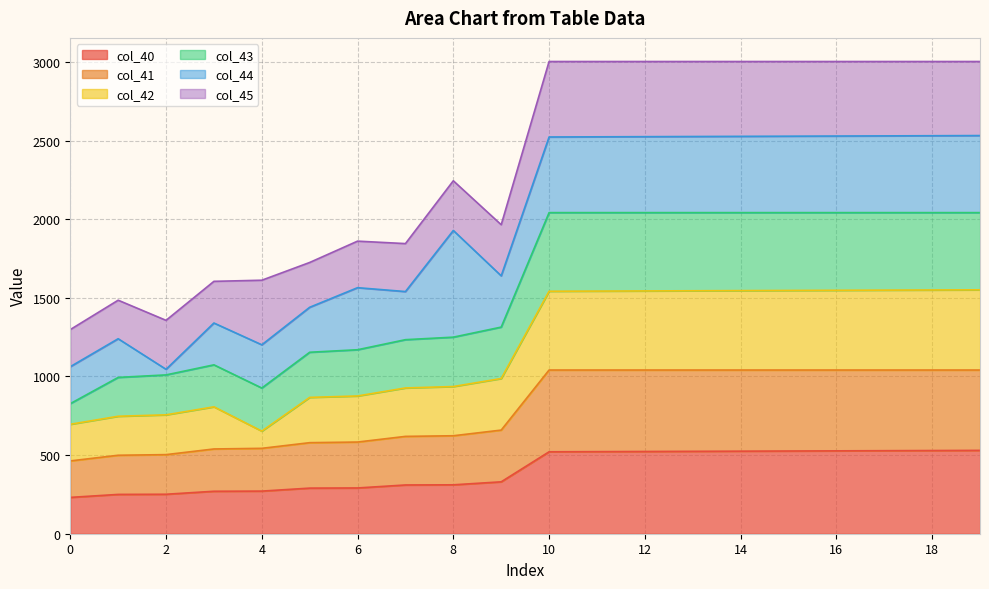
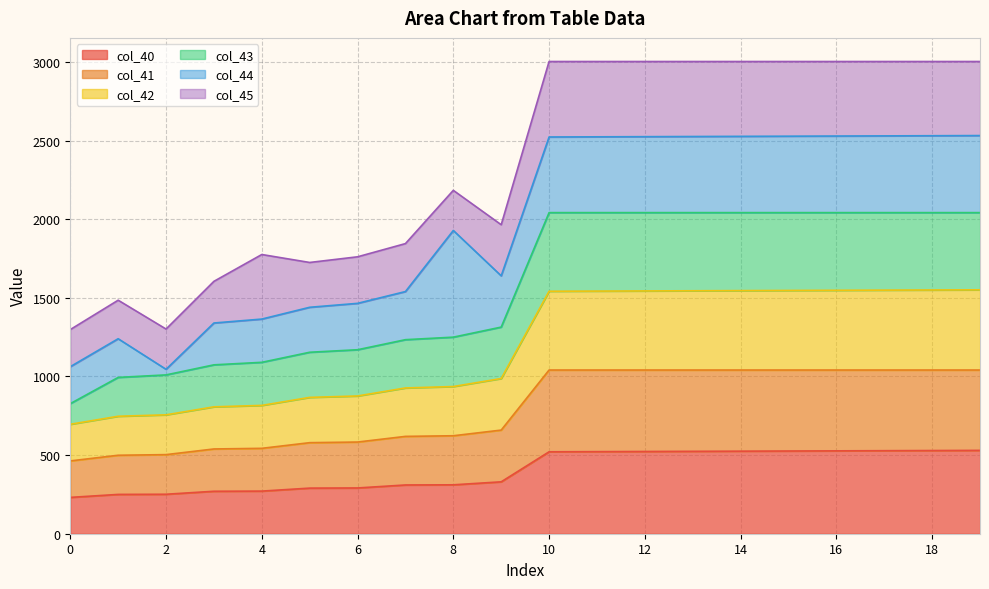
  {
    "col_42": {
      "0": 230,
      "2": 250,
-     "4": 110,
+     "4": 270,
      "6": 290,
      "8": 310,
      "10": 500,
      "12": 500,
      "14": 510,
      "16": 510,
      "18": 510
    },
    "col_43": {
      "0": 130,
      "2": 250,
      "4": 270,
      "6": 290,
      "8": 310,
      "10": 500,
      "12": 500,
      "14": 500,
      "16": 490,
      "18": 490
    },
    "col_44": {
      "0": 240,
      "2": 40,
      "4": 280,
-     "6": 390,
+     "6": 300,
      "8": 680,
      "10": 480,
      "12": 480,
      "14": 490,
      "16": 490,
      "18": 490
    },
    "col_45": {
      "0": 240,
-     "2": 310,
+     "2": 260,
      "4": 410,
      "6": 300,
-     "8": 320,
+     "8": 260,
      "10": 480,
      "12": 480,
      "14": 480,
      "16": 470,
      "18": 470
    }
  }
